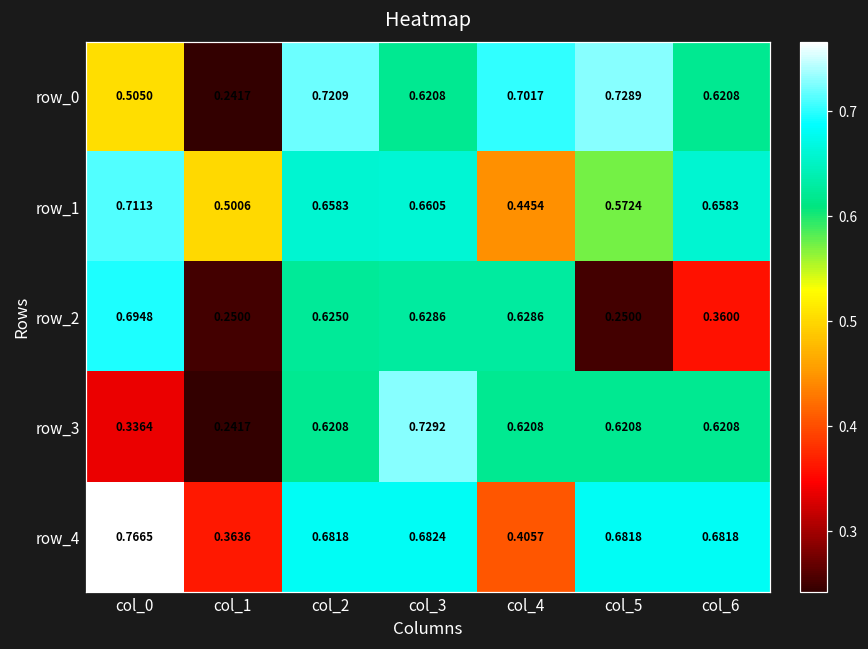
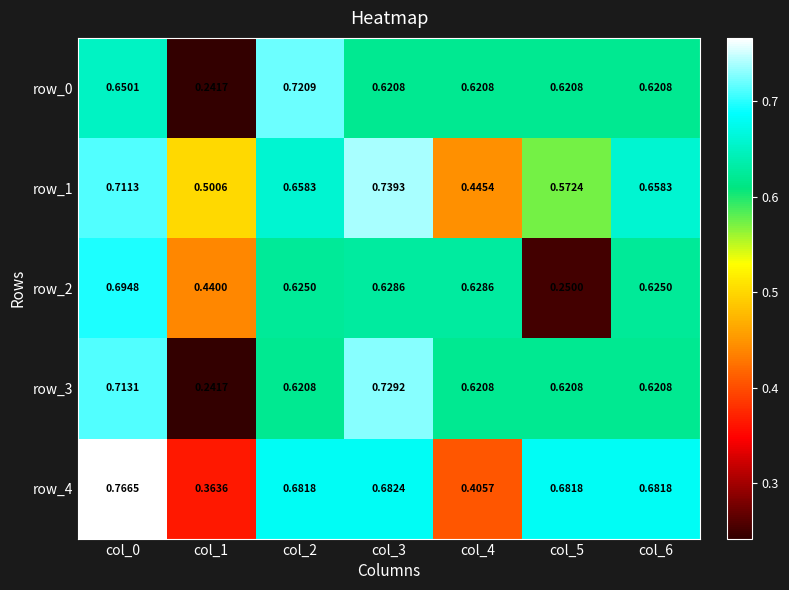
  {
    "row_0": {
-     "col_0": 0.5050,
+     "col_0": 0.6501,
      "col_1": 0.2417,
      "col_2": 0.7209,
      "col_3": 0.6208,
-     "col_4": 0.7017,
-     "col_5": 0.7289,
+     "col_4": 0.6208,
+     "col_5": 0.6208,
      "col_6": 0.6208
    },
    "row_1": {
      "col_0": 0.7113,
      "col_1": 0.5006,
      "col_2": 0.6583,
-     "col_3": 0.6605,
+     "col_3": 0.7393,
      "col_4": 0.4454,
      "col_5": 0.5724,
      "col_6": 0.6583
    },
    "row_2": {
      "col_0": 0.6948,
-     "col_1": 0.2500,
+     "col_1": 0.4400,
      "col_2": 0.6250,
      "col_3": 0.6286,
      "col_4": 0.6286,
      "col_5": 0.2500,
-     "col_6": 0.3600
+     "col_6": 0.6250
    },
    "row_3": {
-     "col_0": 0.3364,
+     "col_0": 0.7131,
      "col_1": 0.2417,
      "col_2": 0.6208,
      "col_3": 0.7292,
      "col_4": 0.6208,
      "col_5": 0.6208,
      "col_6": 0.6208
    },
    "row_4": {
      "col_0": 0.7665,
      "col_1": 0.3636,
      "col_2": 0.6818,
      "col_3": 0.6824,
      "col_4": 0.4057,
      "col_5": 0.6818,
      "col_6": 0.6818
    }
  }
